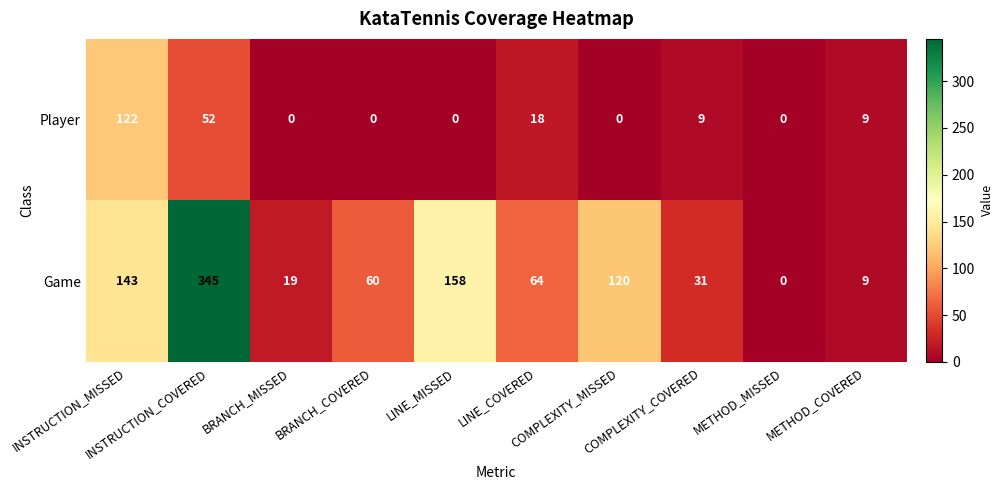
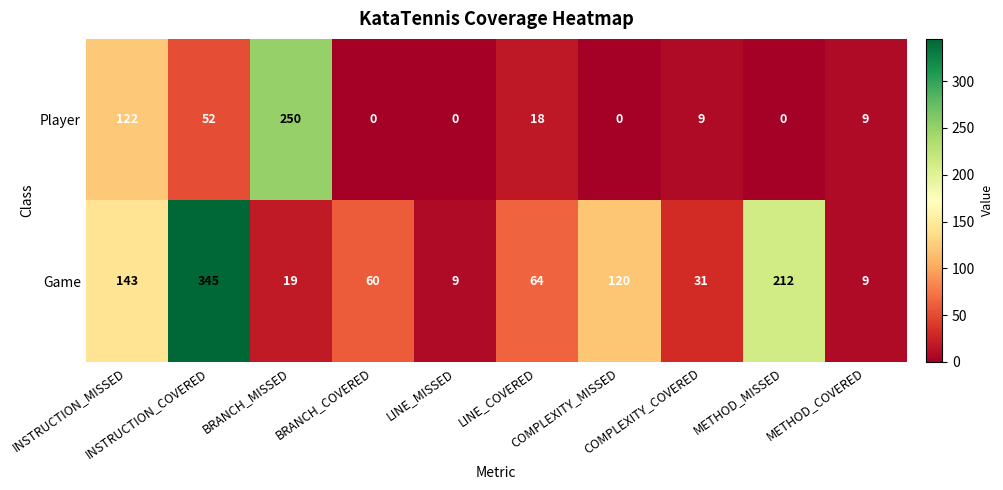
  {
    "Player": {
      "INSTRUCTION_MISSED": 122,
      "INSTRUCTION_COVERED": 52,
-     "BRANCH_MISSED": 0,
+     "BRANCH_MISSED": 250,
      "BRANCH_COVERED": 0,
      "LINE_MISSED": 0,
      "LINE_COVERED": 18,
      "COMPLEXITY_MISSED": 0,
      "COMPLEXITY_COVERED": 9,
      "METHOD_MISSED": 0,
      "METHOD_COVERED": 9
    },
    "Game": {
      "INSTRUCTION_MISSED": 143,
      "INSTRUCTION_COVERED": 345,
      "BRANCH_MISSED": 19,
      "BRANCH_COVERED": 60,
-     "LINE_MISSED": 158,
+     "LINE_MISSED": 9,
      "LINE_COVERED": 64,
      "COMPLEXITY_MISSED": 120,
      "COMPLEXITY_COVERED": 31,
-     "METHOD_MISSED": 0,
+     "METHOD_MISSED": 212,
      "METHOD_COVERED": 9
    }
  }
